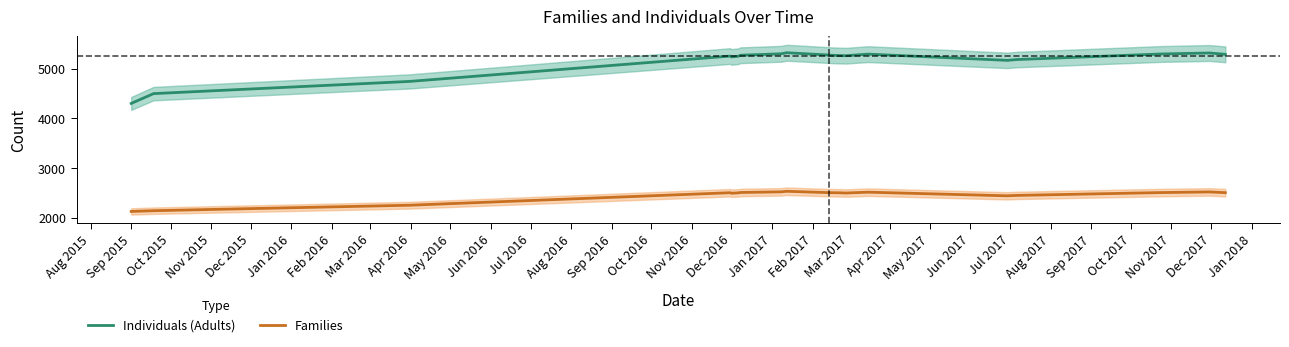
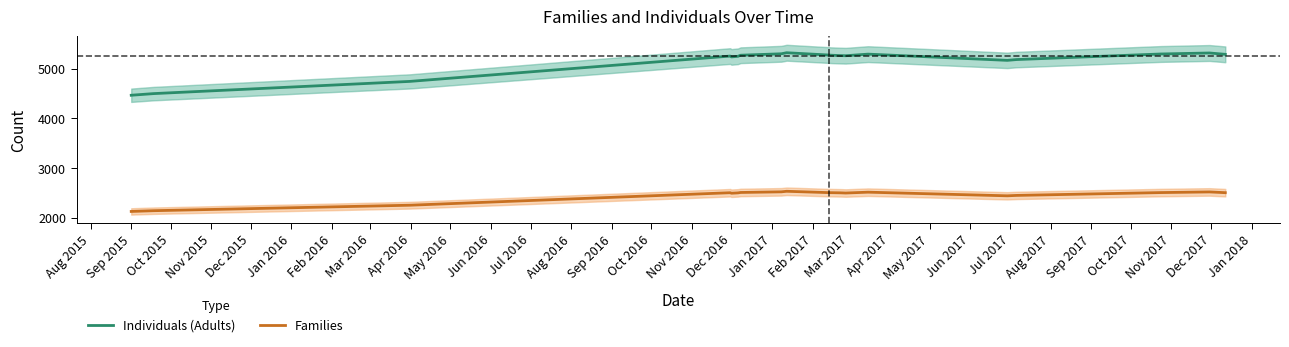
  {
    "Individuals (Adults)": {
-     "Sep 2015": 4300,
+     "Sep 2015": 4500,
      "Dec 2016": 5200
    },
    "Families": {
      "Sep 2015": 2100,
      "Dec 2016": 2500
    }
  }
